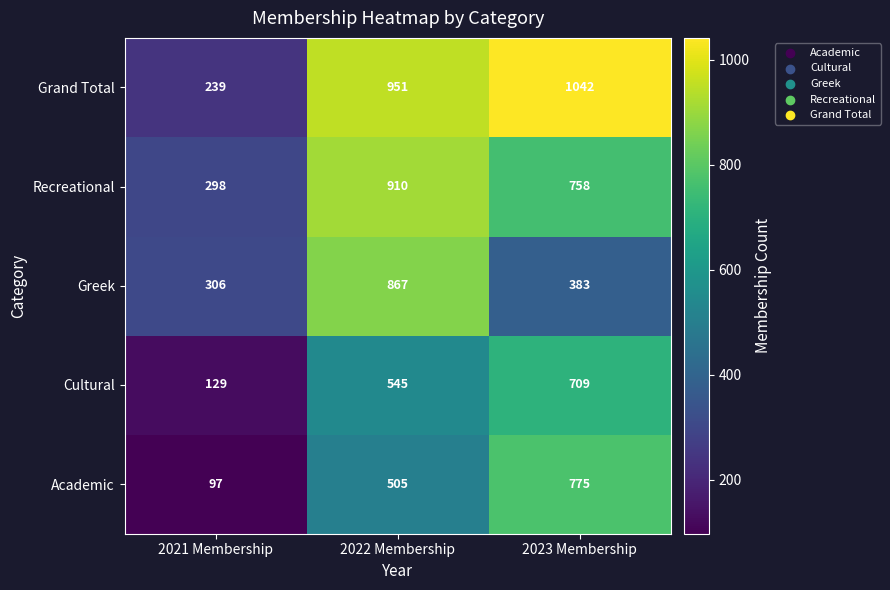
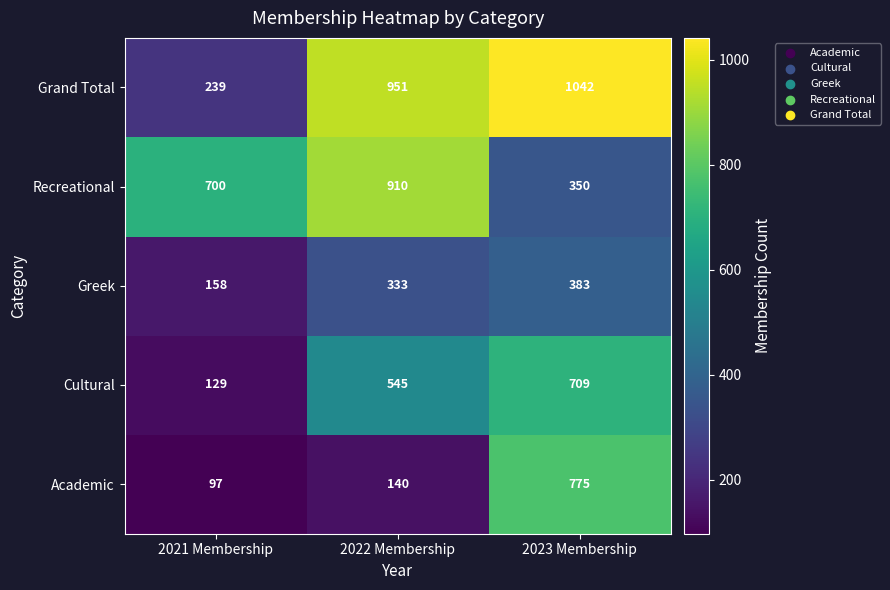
  {
    "Grand Total": {
      "2021 Membership": 239,
      "2022 Membership": 951,
      "2023 Membership": 1042
    },
    "Recreational": {
-     "2021 Membership": 298,
+     "2021 Membership": 700,
      "2022 Membership": 910,
-     "2023 Membership": 758
+     "2023 Membership": 350
    },
    "Greek": {
-     "2021 Membership": 306,
-     "2022 Membership": 867,
+     "2021 Membership": 158,
+     "2022 Membership": 333,
      "2023 Membership": 383
    },
    "Cultural": {
      "2021 Membership": 129,
      "2022 Membership": 545,
      "2023 Membership": 709
    },
    "Academic": {
      "2021 Membership": 97,
-     "2022 Membership": 505,
+     "2022 Membership": 140,
      "2023 Membership": 775
    }
  }
